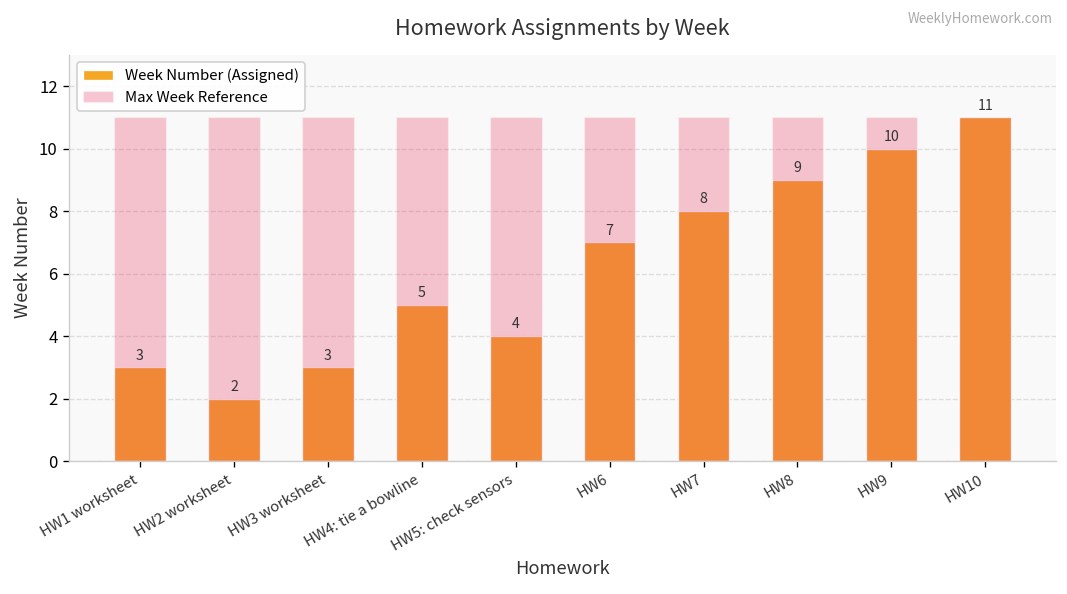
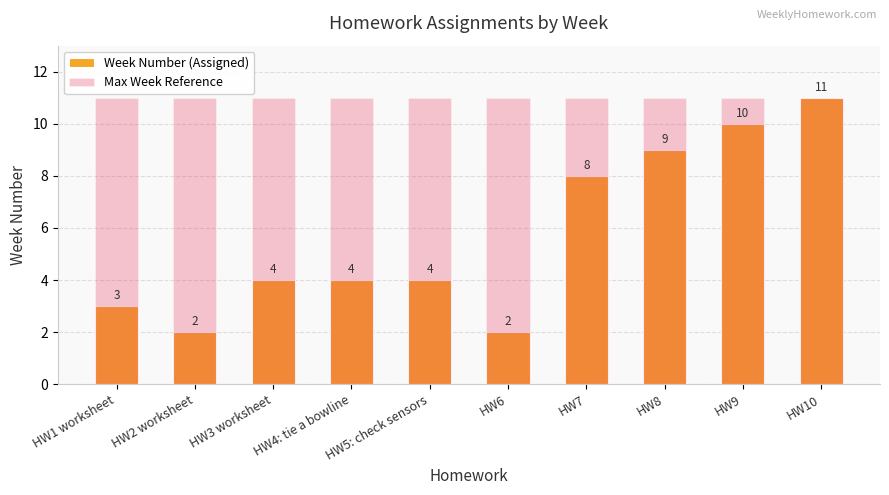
  {
    "Week Number (Assigned)": {
-     "HW3 worksheet": 3,
-     "HW4: tie a bowline": 5,
-     "HW6": 7,
+     "HW3 worksheet": 4,
+     "HW4: tie a bowline": 4,
+     "HW6": 2,
      "HW10": 11
    },
    "Max Week Reference": {
      "HW10": 11
    }
  }
